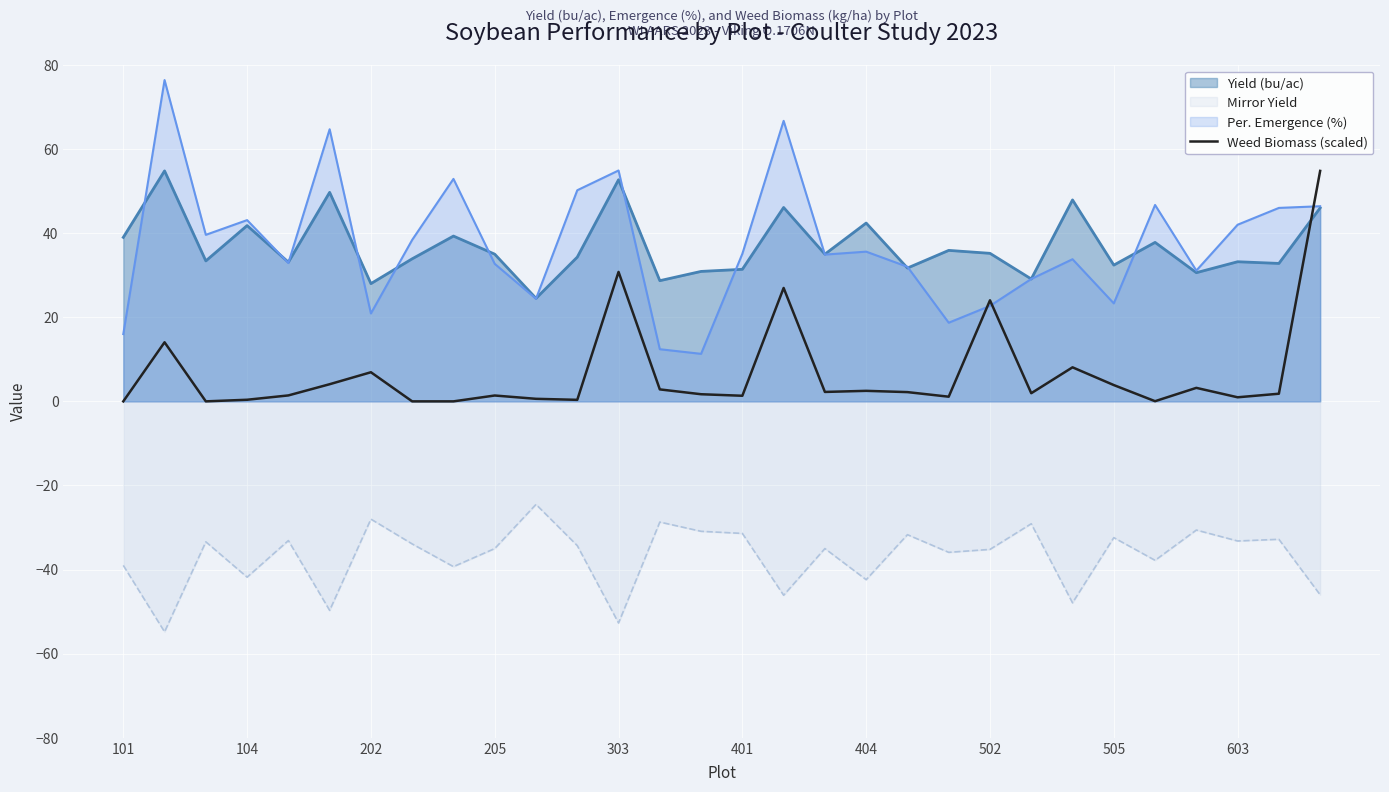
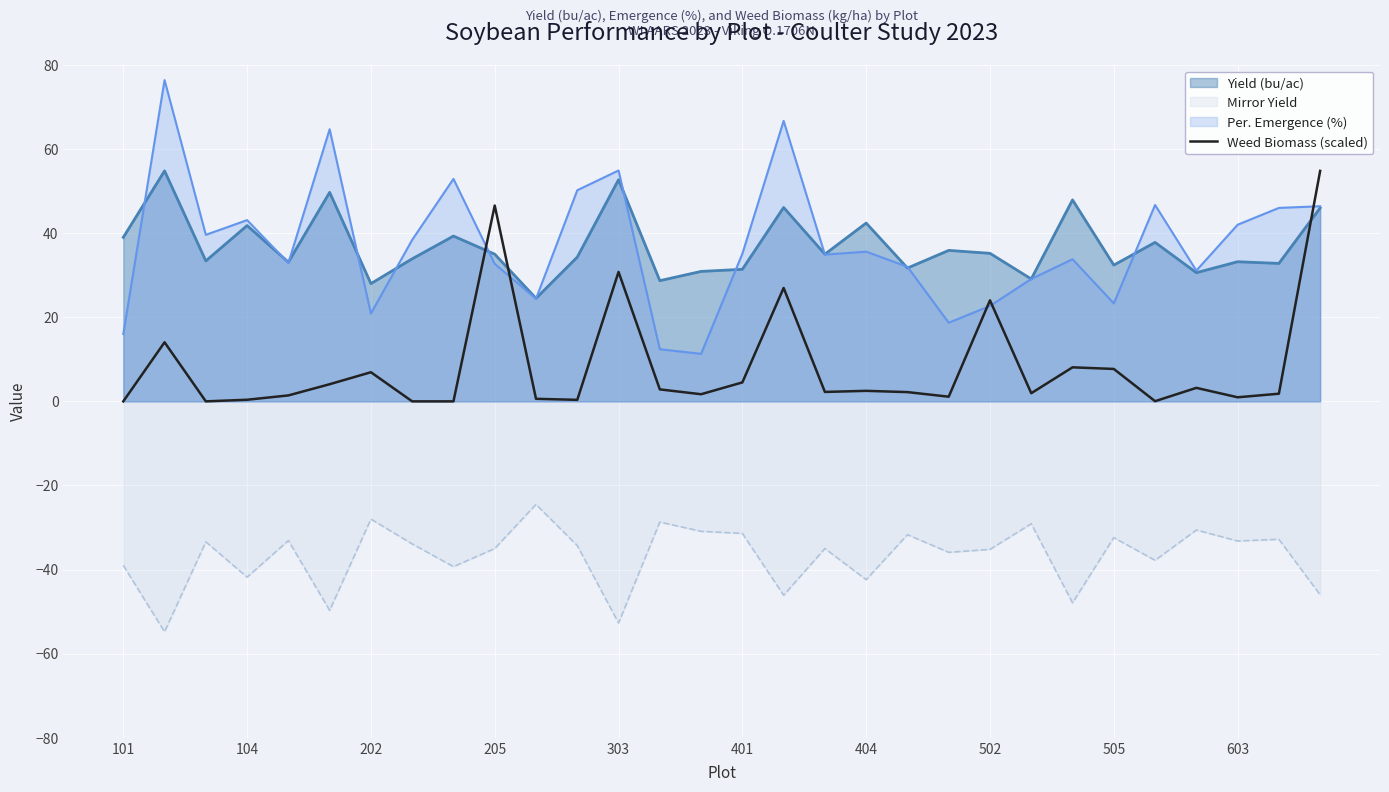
  {
    "Weed Biomass (scaled)": {
      "202": 7,
-     "205": 1,
+     "205": 47,
      "303": 31,
-     "401": 1,
+     "401": 5,
      "404": 3,
      "502": 24,
-     "505": 4,
+     "505": 8,
      "603": 1
    }
  }
